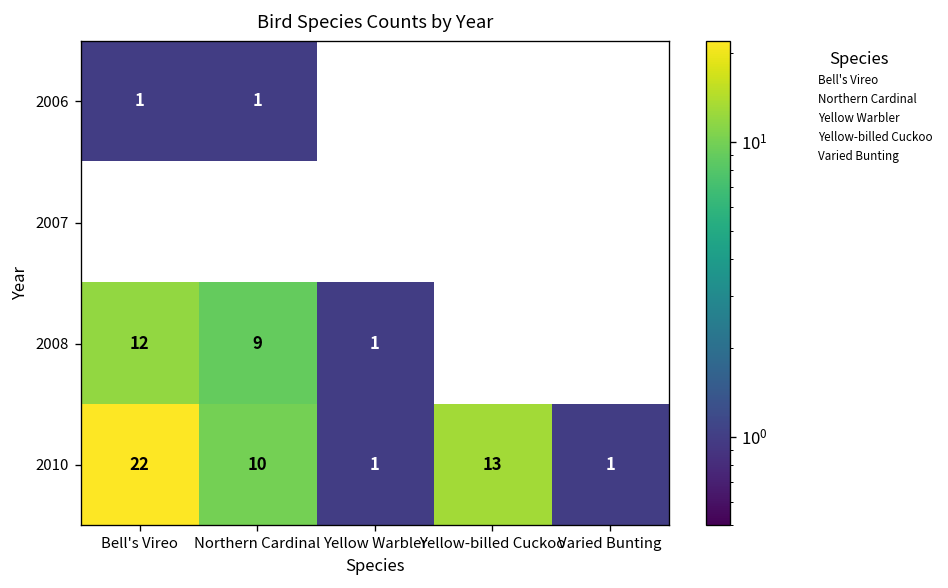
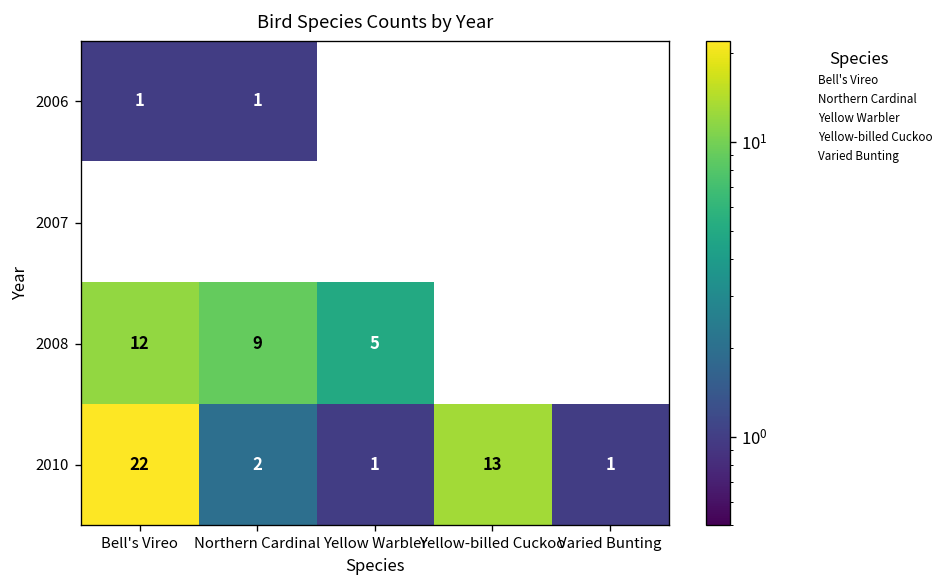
  {
    "2006": {
      "Bell's Vireo": 1,
      "Northern Cardinal": 1
    },
    "2008": {
      "Bell's Vireo": 12,
      "Northern Cardinal": 9,
-     "Yellow Warbler": 1
+     "Yellow Warbler": 5
    },
    "2010": {
      "Bell's Vireo": 22,
-     "Northern Cardinal": 10,
+     "Northern Cardinal": 2,
      "Yellow Warbler": 1,
      "Yellow-billed Cuckoo": 13,
      "Varied Bunting": 1
    }
  }
